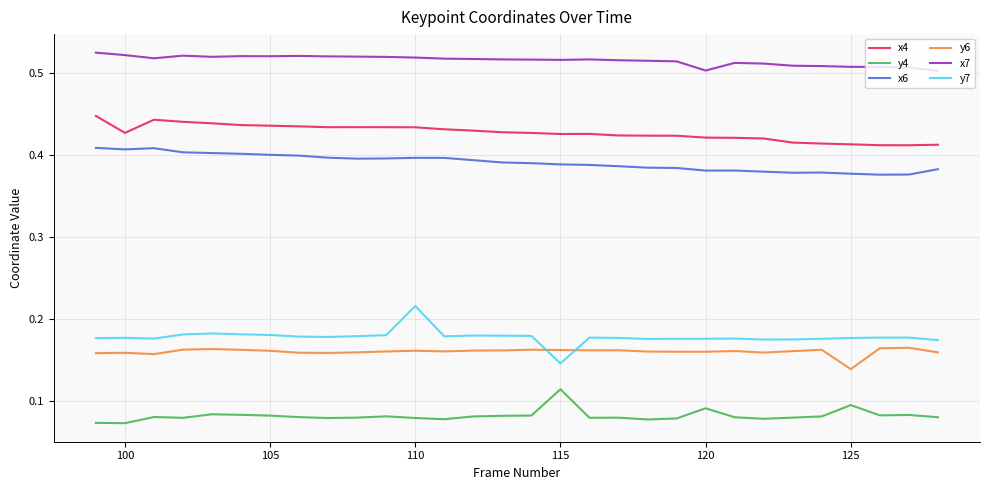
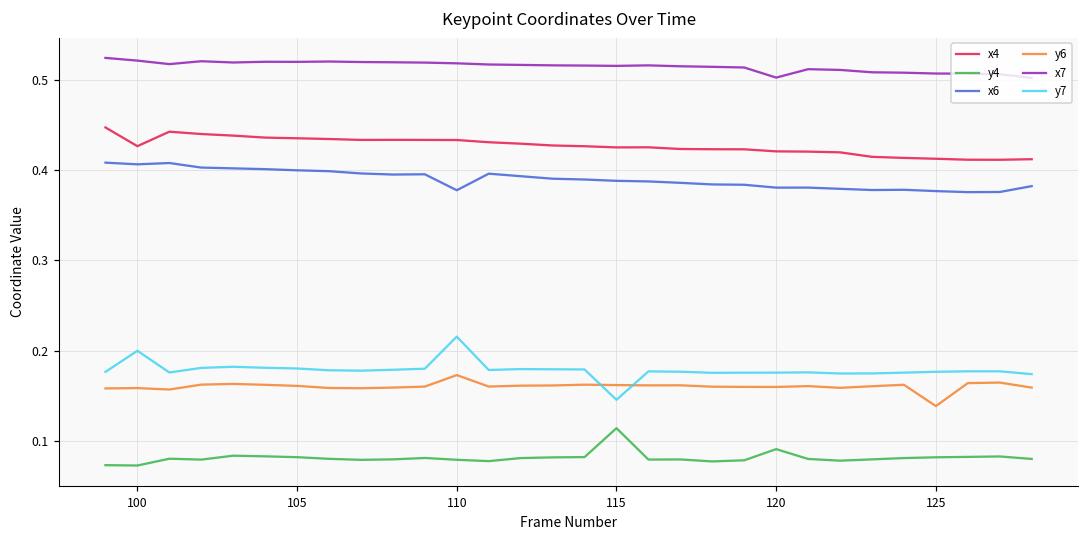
  {
    "x4": {
      "100": 0.43,
      "105": 0.44,
      "110": 0.43,
      "115": 0.43,
      "120": 0.42,
      "125": 0.41
    },
    "y4": {
      "100": 0.07,
      "105": 0.08,
      "110": 0.08,
      "115": 0.11,
      "120": 0.09,
-     "125": 0.09
+     "125": 0.08
    },
    "x6": {
      "100": 0.41,
      "105": 0.40,
-     "110": 0.40,
+     "110": 0.38,
      "115": 0.39,
      "120": 0.38,
      "125": 0.38
    },
    "y6": {
      "100": 0.16,
      "105": 0.16,
-     "110": 0.16,
+     "110": 0.17,
      "115": 0.16,
      "120": 0.16,
      "125": 0.14
    },
    "x7": {
      "100": 0.52,
      "105": 0.52,
      "110": 0.52,
      "115": 0.52,
      "120": 0.50,
      "125": 0.51
    },
    "y7": {
-     "100": 0.18,
+     "100": 0.20,
      "105": 0.18,
      "110": 0.22,
      "115": 0.15,
      "120": 0.18,
      "125": 0.18
    }
  }
